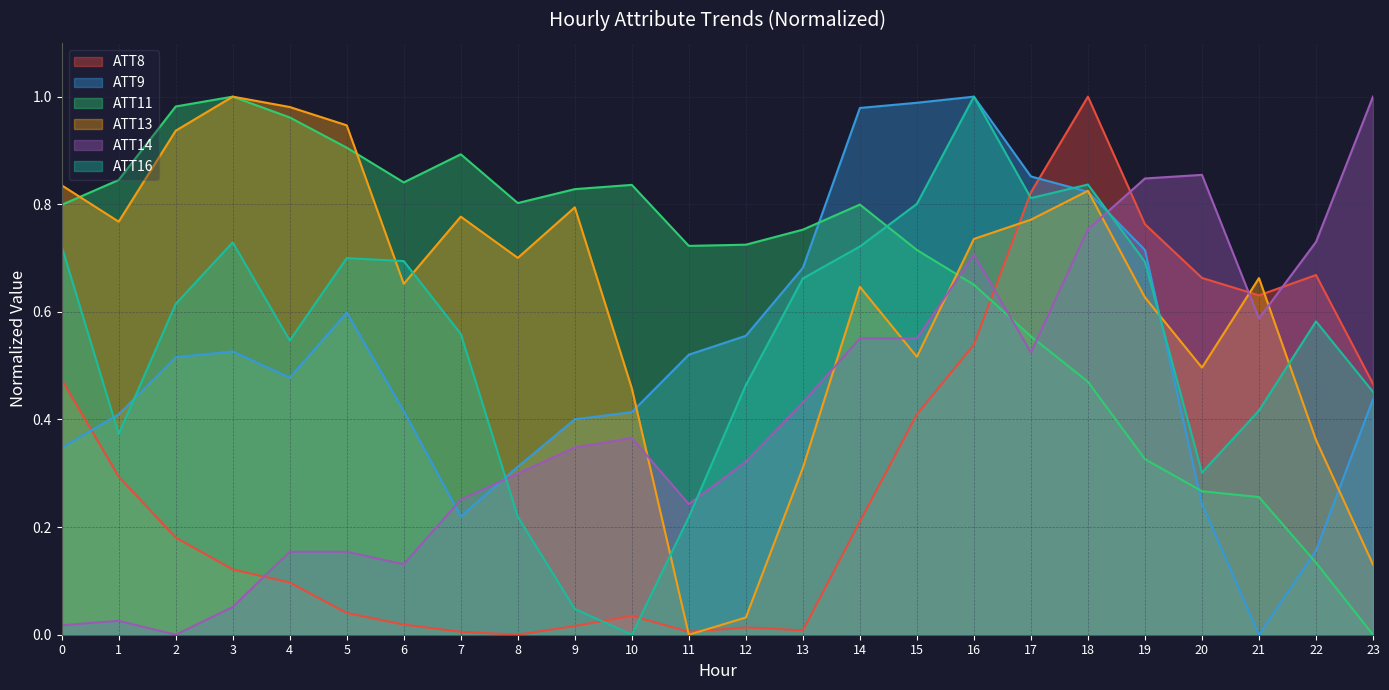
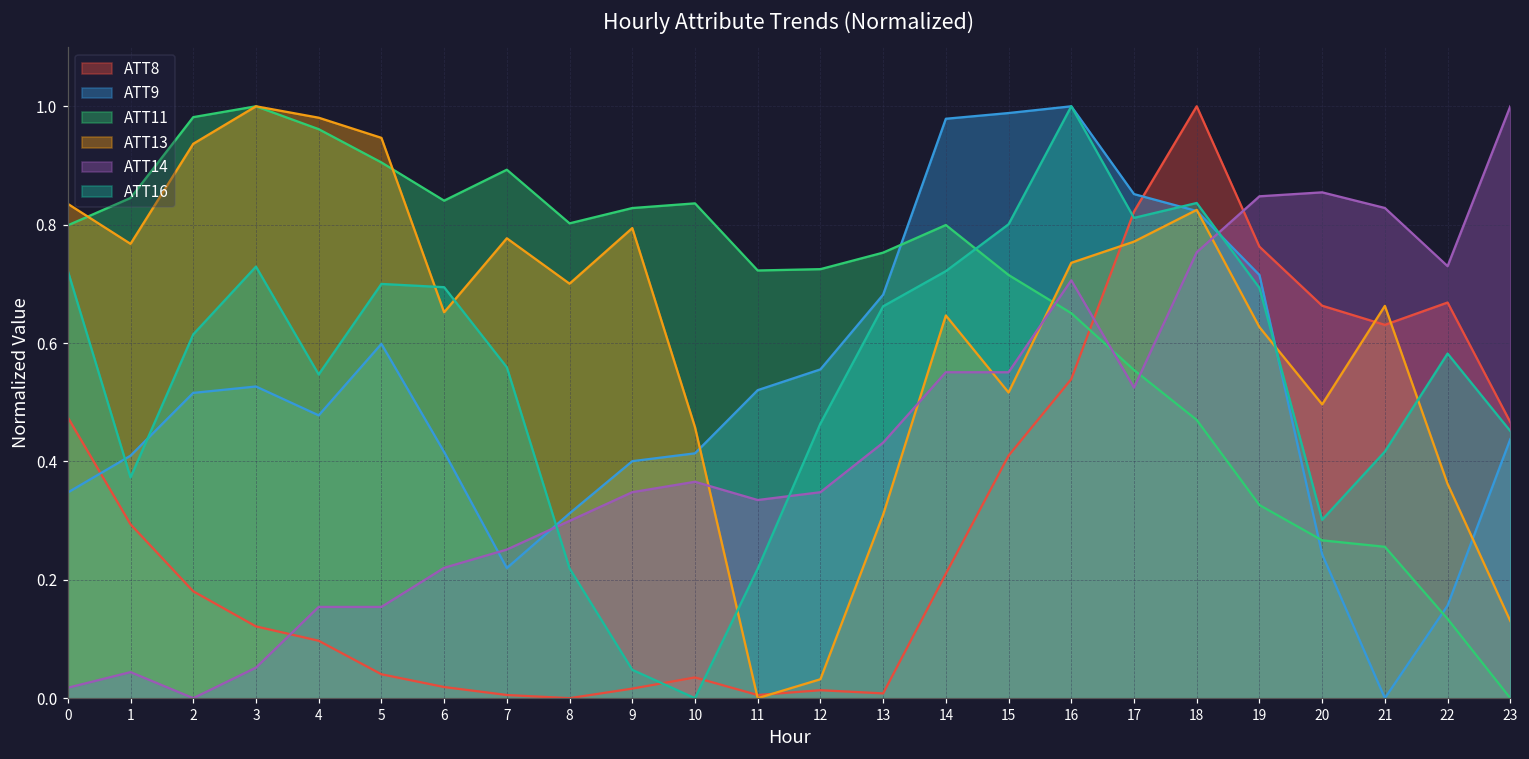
  {
    "ATT14": {
      "0": 0.02,
-     "1": 0.03,
+     "1": 0.04,
      "2": 0.00,
      "3": 0.05,
      "4": 0.15,
      "5": 0.15,
-     "6": 0.13,
+     "6": 0.22,
      "7": 0.25,
      "8": 0.30,
      "9": 0.35,
      "10": 0.37,
-     "11": 0.24,
-     "12": 0.32,
+     "11": 0.33,
+     "12": 0.35,
      "13": 0.43,
      "14": 0.55,
      "15": 0.55,
      "16": 0.71,
      "17": 0.52,
      "18": 0.75,
      "19": 0.85,
      "20": 0.85,
-     "21": 0.59,
+     "21": 0.83,
      "22": 0.73,
      "23": 1.00
    }
  }
